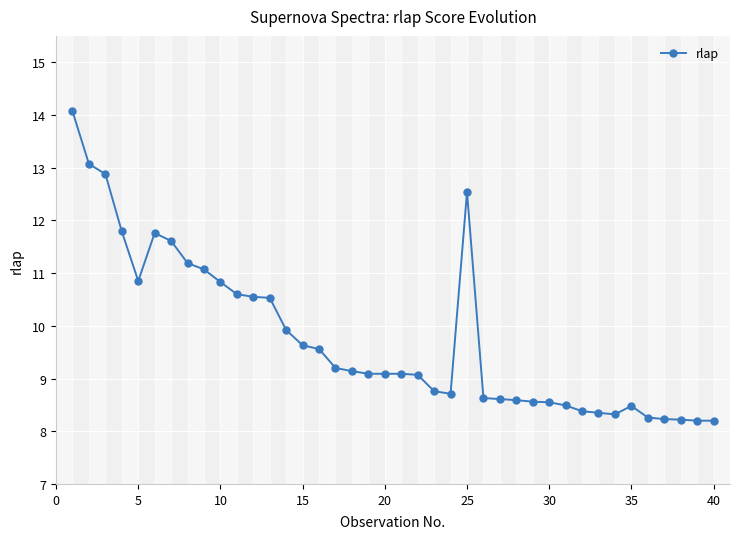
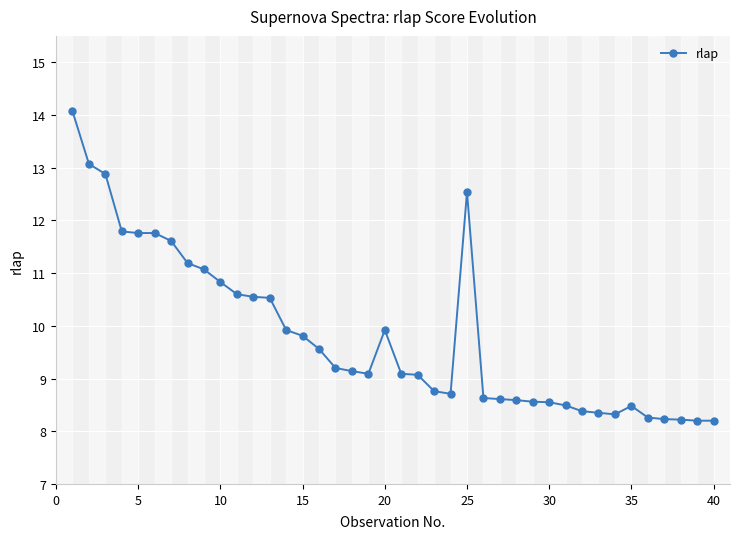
  {
-   "5": 10.9,
+   "5": 11.8,
    "10": 10.8,
-   "15": 9.6,
-   "20": 9.1,
+   "15": 9.8,
+   "20": 9.9,
    "25": 12.5,
    "30": 8.6,
    "35": 8.5,
    "40": 8.2
  }
